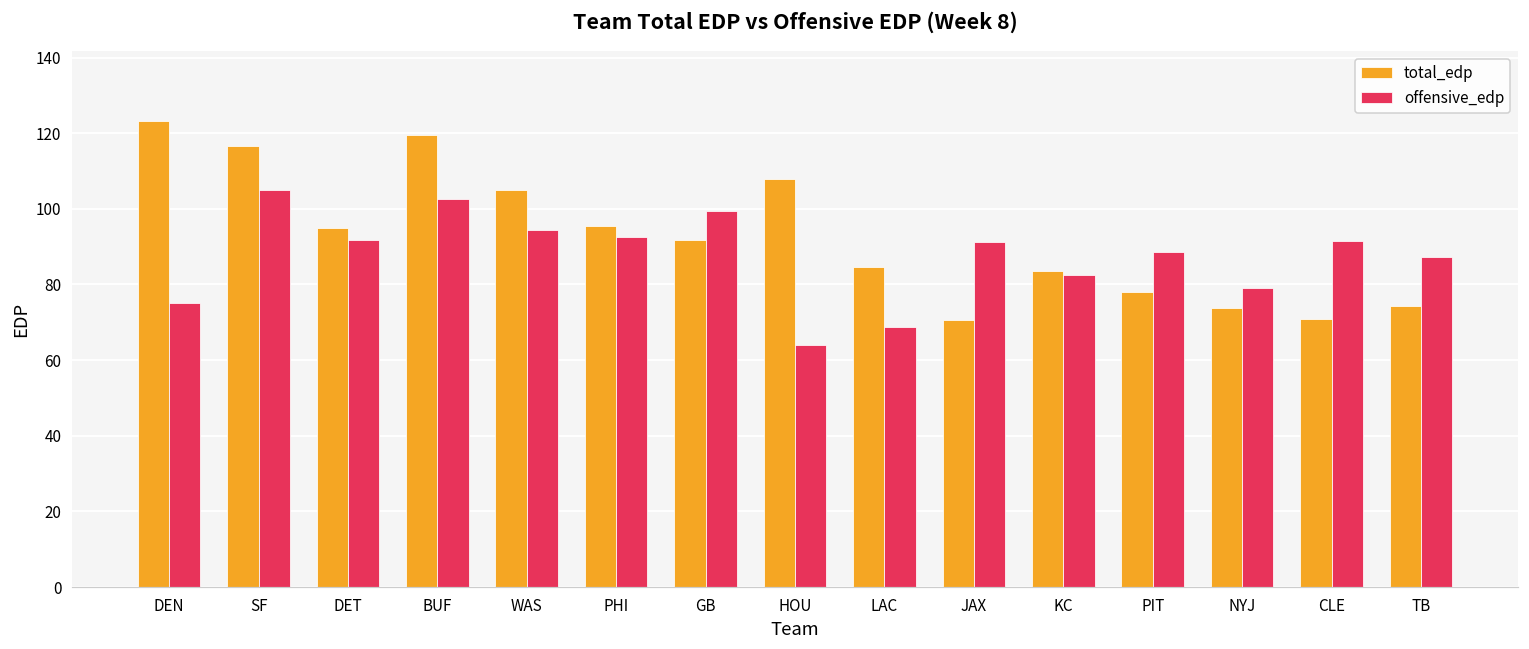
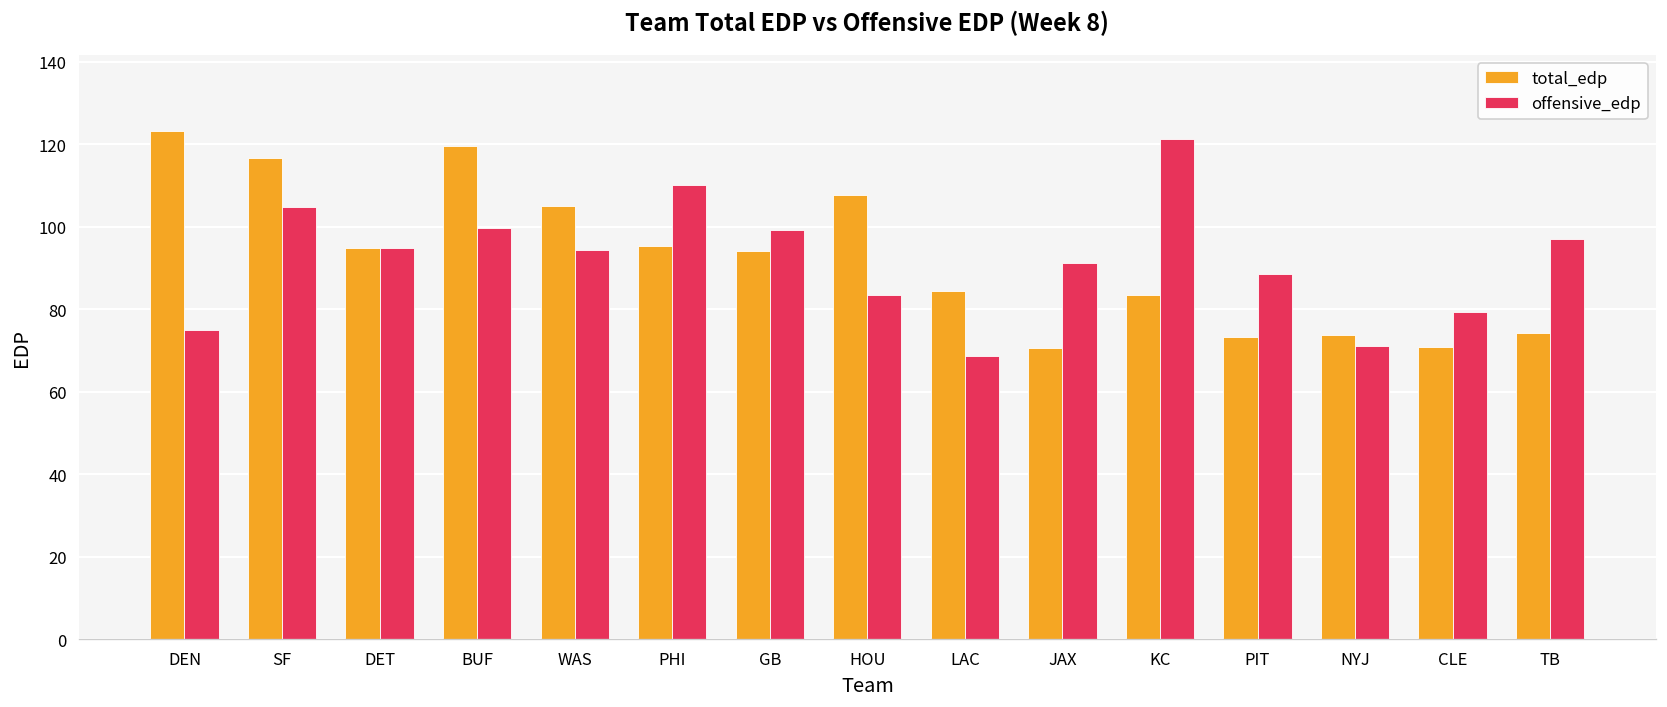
  {
    "total_edp": {
      "DEN": 123,
      "SF": 117,
      "DET": 95,
      "BUF": 120,
      "WAS": 105,
      "PHI": 95,
-     "GB": 92,
+     "GB": 94,
      "HOU": 108,
      "LAC": 85,
      "JAX": 71,
      "KC": 83,
-     "PIT": 78,
+     "PIT": 73,
      "NYJ": 74,
      "CLE": 71,
      "TB": 74
    },
    "offensive_edp": {
      "DEN": 75,
      "SF": 105,
-     "DET": 92,
-     "BUF": 103,
+     "DET": 95,
+     "BUF": 100,
      "WAS": 94,
-     "PHI": 93,
+     "PHI": 110,
      "GB": 99,
-     "HOU": 64,
+     "HOU": 84,
      "LAC": 69,
      "JAX": 91,
-     "KC": 82,
+     "KC": 121,
      "PIT": 89,
-     "NYJ": 79,
-     "CLE": 91,
-     "TB": 87
+     "NYJ": 71,
+     "CLE": 79,
+     "TB": 97
    }
  }
